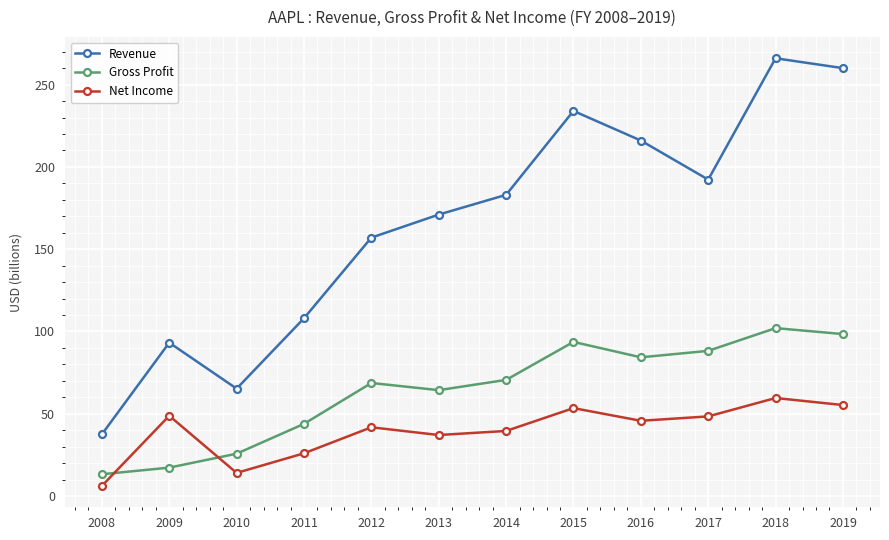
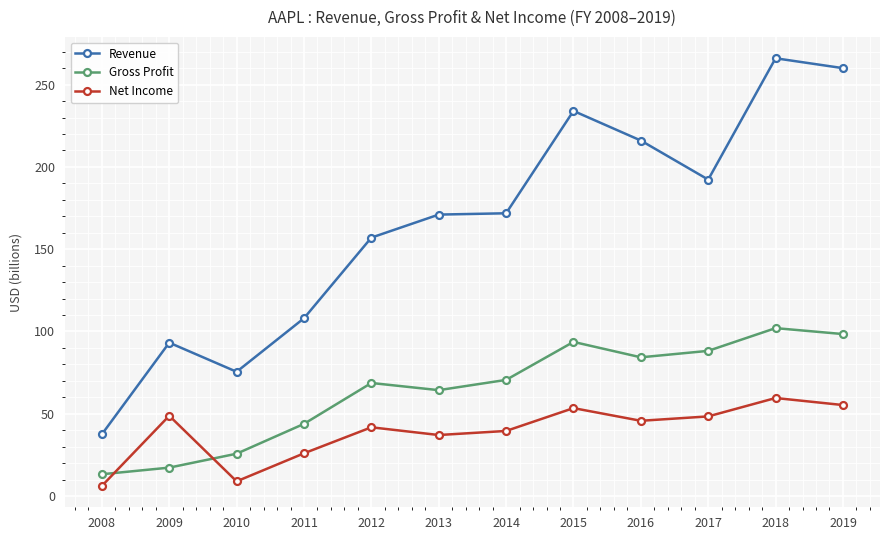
  {
    "Revenue": {
      "2008": 37,
      "2009": 93,
-     "2010": 65,
+     "2010": 75,
      "2011": 108,
      "2012": 157,
      "2013": 171,
-     "2014": 183,
+     "2014": 172,
      "2015": 234,
      "2016": 216,
      "2017": 192,
      "2018": 266,
      "2019": 260
    },
    "Gross Profit": {
      "2008": 13,
      "2009": 17,
      "2010": 26,
      "2011": 44,
      "2012": 69,
      "2013": 64,
      "2014": 71,
      "2015": 94,
      "2016": 84,
      "2017": 88,
      "2018": 102,
      "2019": 98
    },
    "Net Income": {
      "2008": 6,
      "2009": 49,
-     "2010": 14,
+     "2010": 9,
      "2011": 26,
      "2012": 42,
      "2013": 37,
      "2014": 40,
      "2015": 53,
      "2016": 46,
      "2017": 48,
      "2018": 60,
      "2019": 55
    }
  }
